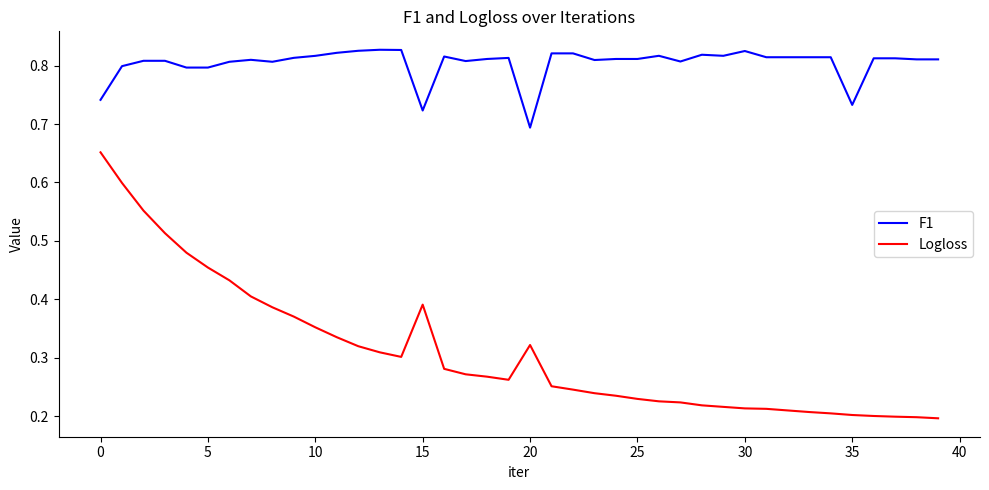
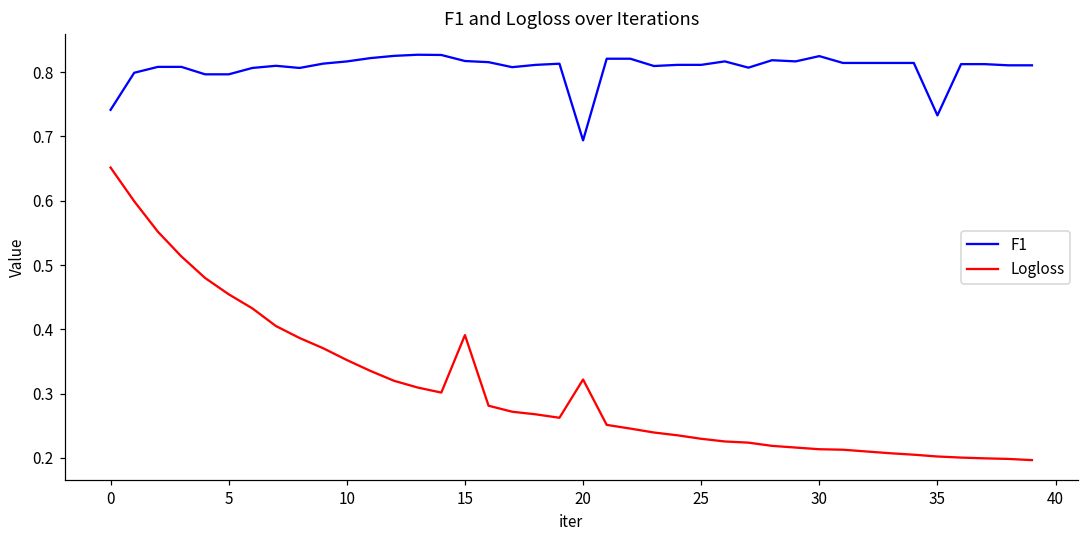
  {
    "F1": {
      "0": 0.74,
      "5": 0.80,
      "10": 0.82,
-     "15": 0.72,
+     "15": 0.82,
      "20": 0.69,
      "25": 0.81,
      "30": 0.82,
      "35": 0.73
    },
    "Logloss": {
      "0": 0.65,
      "5": 0.45,
      "10": 0.35,
      "15": 0.39,
      "20": 0.32,
      "25": 0.23,
      "30": 0.21,
      "35": 0.20
    }
  }
